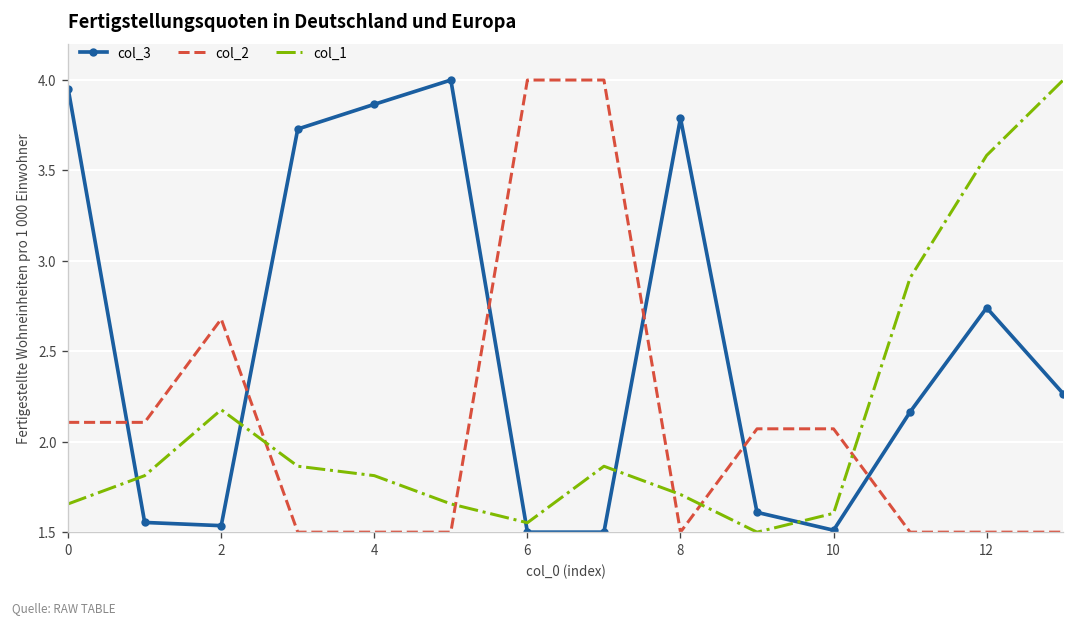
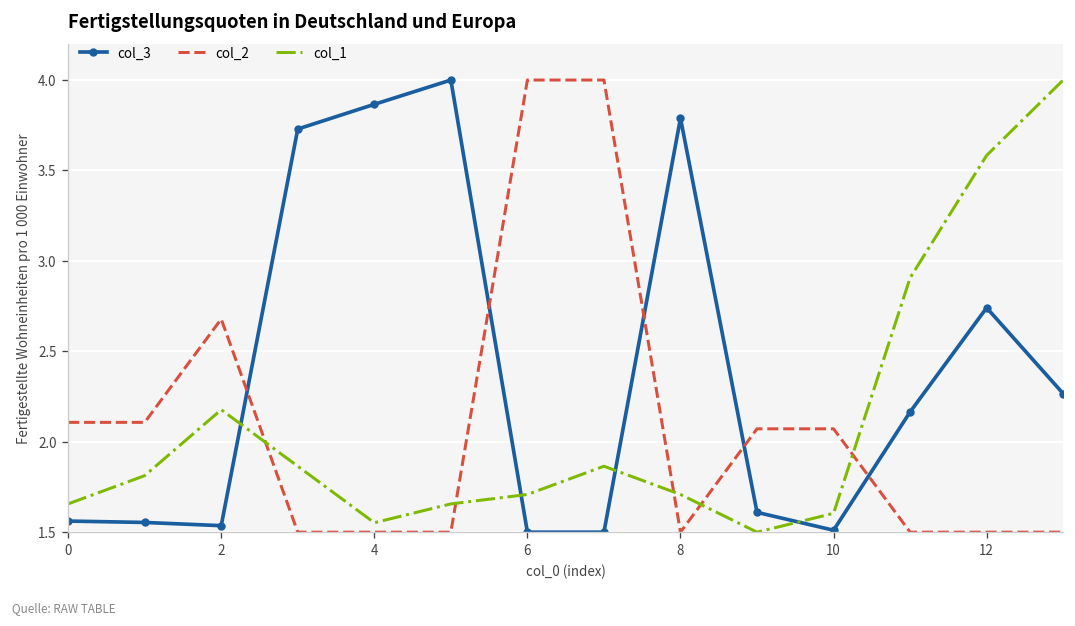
  {
    "col_3": {
-     "0": 3.95,
+     "0": 1.56,
      "2": 1.54,
      "4": 3.87,
      "6": 1.50,
      "8": 3.79,
      "10": 1.51,
      "12": 2.74
    },
    "col_2": {
      "0": 2.11,
      "2": 2.68,
      "4": 1.50,
      "6": 4.00,
      "8": 1.50,
      "10": 2.07,
      "12": 1.50
    },
    "col_1": {
      "0": 1.66,
      "2": 2.18,
-     "4": 1.81,
-     "6": 1.55,
+     "4": 1.55,
+     "6": 1.71,
      "8": 1.71,
      "10": 1.60,
      "12": 3.58
    }
  }
